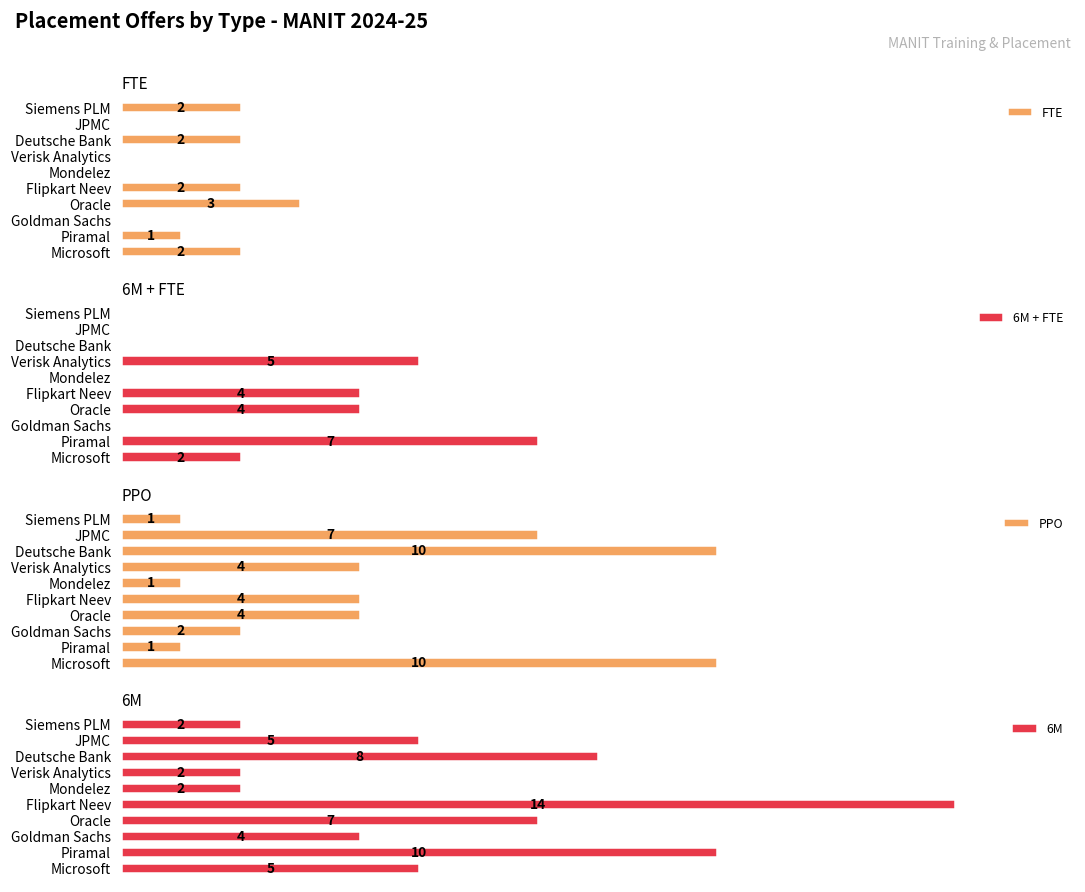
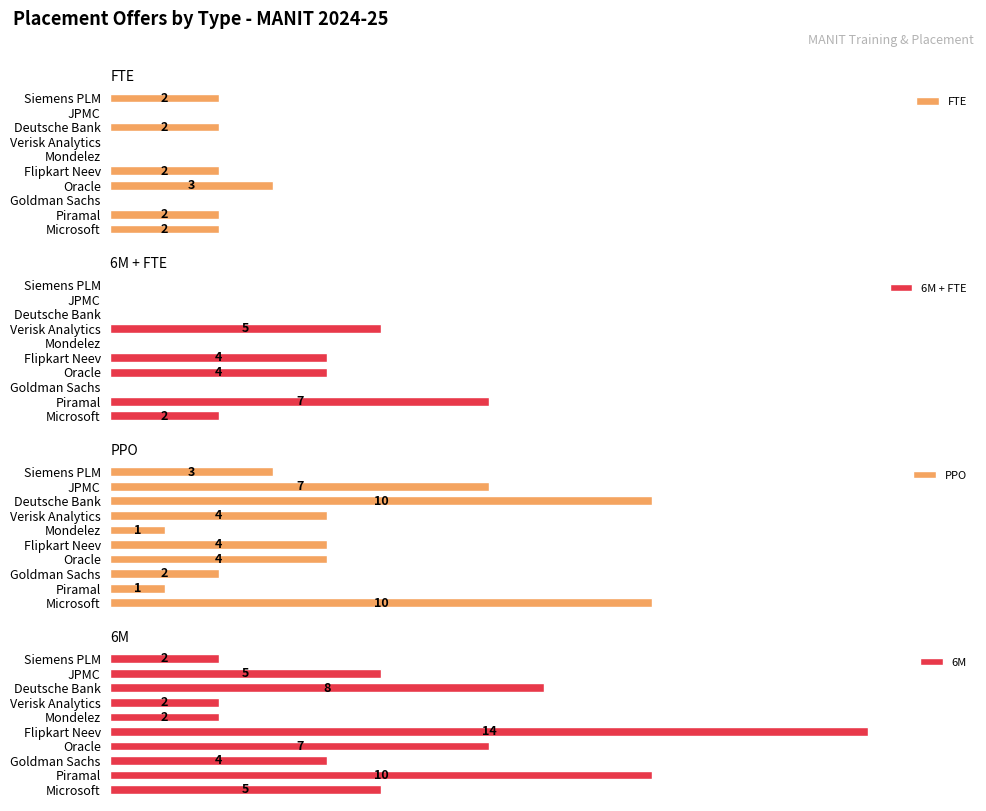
  {
    "FTE": {
      "Siemens PLM": 2,
      "Deutsche Bank": 2,
      "Flipkart Neev": 2,
      "Oracle": 3,
-     "Piramal": 1,
+     "Piramal": 2,
      "Microsoft": 2
    },
    "6M + FTE": {
      "Verisk Analytics": 5,
      "Flipkart Neev": 4,
      "Oracle": 4,
      "Piramal": 7,
      "Microsoft": 2
    },
    "PPO": {
-     "Siemens PLM": 1,
+     "Siemens PLM": 3,
      "JPMC": 7,
      "Deutsche Bank": 10,
      "Verisk Analytics": 4,
      "Mondelez": 1,
      "Flipkart Neev": 4,
      "Oracle": 4,
      "Goldman Sachs": 2,
      "Piramal": 1,
      "Microsoft": 10
    },
    "6M": {
      "Siemens PLM": 2,
      "JPMC": 5,
      "Deutsche Bank": 8,
      "Verisk Analytics": 2,
      "Mondelez": 2,
      "Flipkart Neev": 14,
      "Oracle": 7,
      "Goldman Sachs": 4,
      "Piramal": 10,
      "Microsoft": 5
    }
  }
